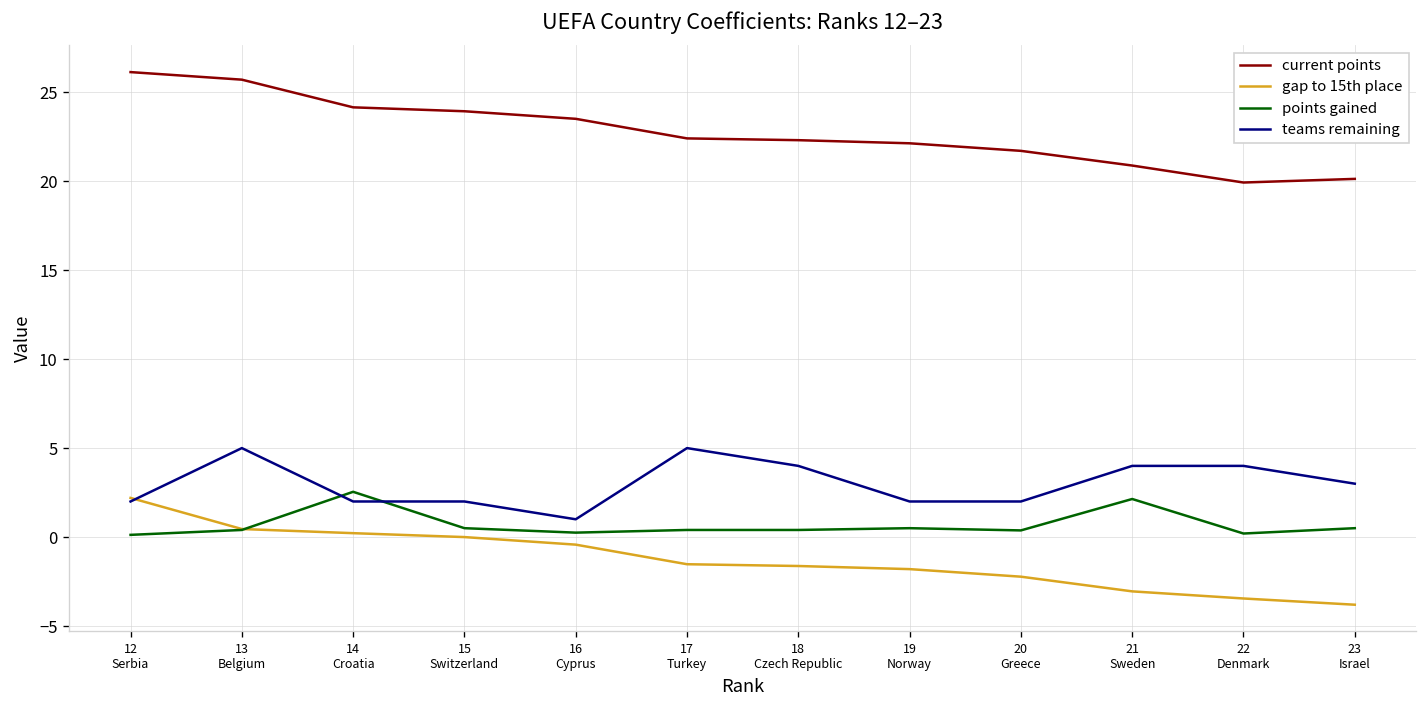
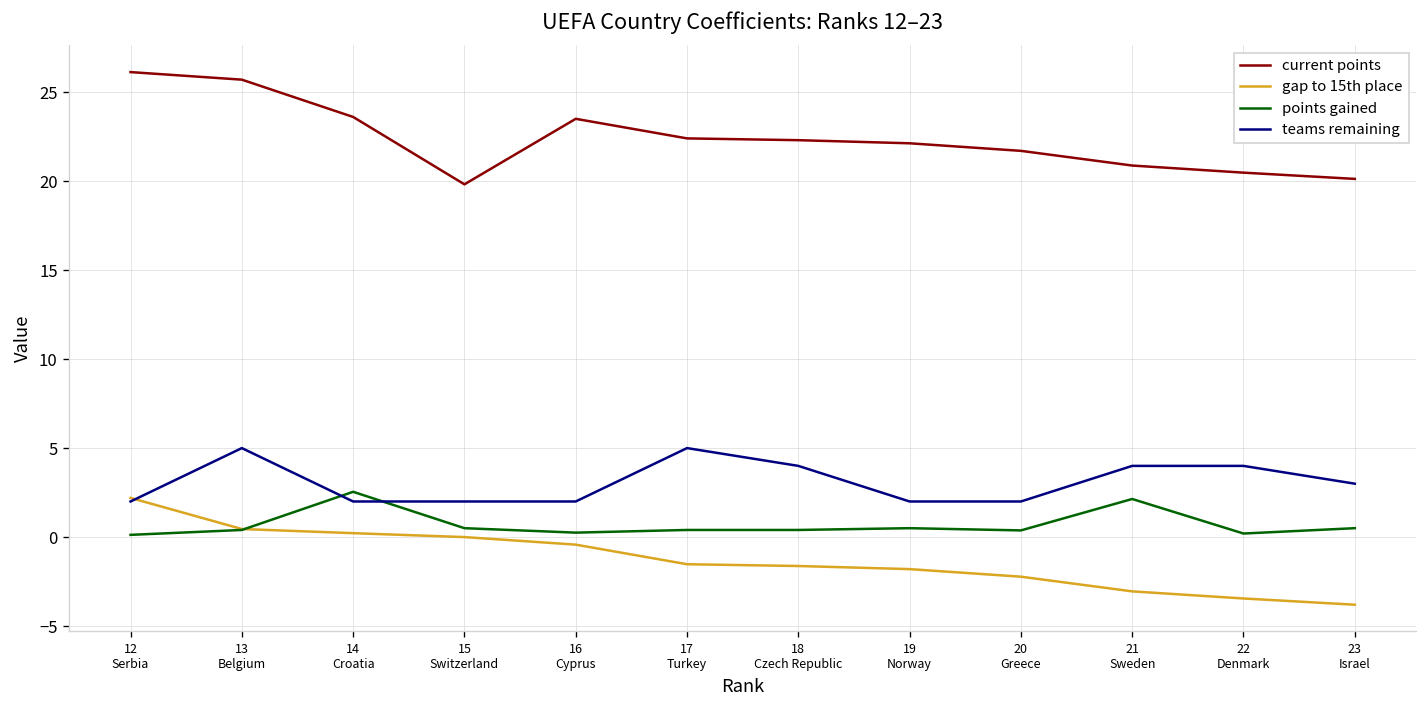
  {
    "current points": {
      "12 Serbia": 26.1,
      "13 Belgium": 25.7,
-     "14 Croatia": 24.1,
-     "15 Switzerland": 23.9,
+     "14 Croatia": 23.6,
+     "15 Switzerland": 19.8,
      "16 Cyprus": 23.5,
      "17 Turkey": 22.4,
      "18 Czech Republic": 22.3,
      "19 Norway": 22.1,
      "20 Greece": 21.7,
      "21 Sweden": 20.9,
-     "22 Denmark": 19.9,
+     "22 Denmark": 20.5,
      "23 Israel": 20.1
    },
    "gap to 15th place": {
      "12 Serbia": 2.2,
      "14 Croatia": 0.2,
      "15 Switzerland": 0.0,
      "16 Cyprus": -0.4,
      "17 Turkey": -1.5,
      "18 Czech Republic": -1.6,
      "19 Norway": -1.8,
      "20 Greece": -2.2,
      "21 Sweden": -3.1,
      "22 Denmark": -3.5,
      "23 Israel": -3.8
    },
    "points gained": {
      "12 Serbia": 0.1,
      "14 Croatia": 2.5,
      "15 Switzerland": 0.5,
      "16 Cyprus": 0.3,
      "17 Turkey": 0.4,
      "18 Czech Republic": 0.4,
      "19 Norway": 0.5,
      "20 Greece": 0.4,
      "21 Sweden": 2.1,
      "22 Denmark": 0.2,
      "23 Israel": 0.5
    },
    "teams remaining": {
      "12 Serbia": 2,
      "13 Belgium": 5,
      "14 Croatia": 2,
      "15 Switzerland": 2,
-     "16 Cyprus": 1,
+     "16 Cyprus": 2,
      "17 Turkey": 5,
      "18 Czech Republic": 4,
      "19 Norway": 2,
      "20 Greece": 2,
      "21 Sweden": 4,
      "22 Denmark": 4,
      "23 Israel": 3
    }
  }
